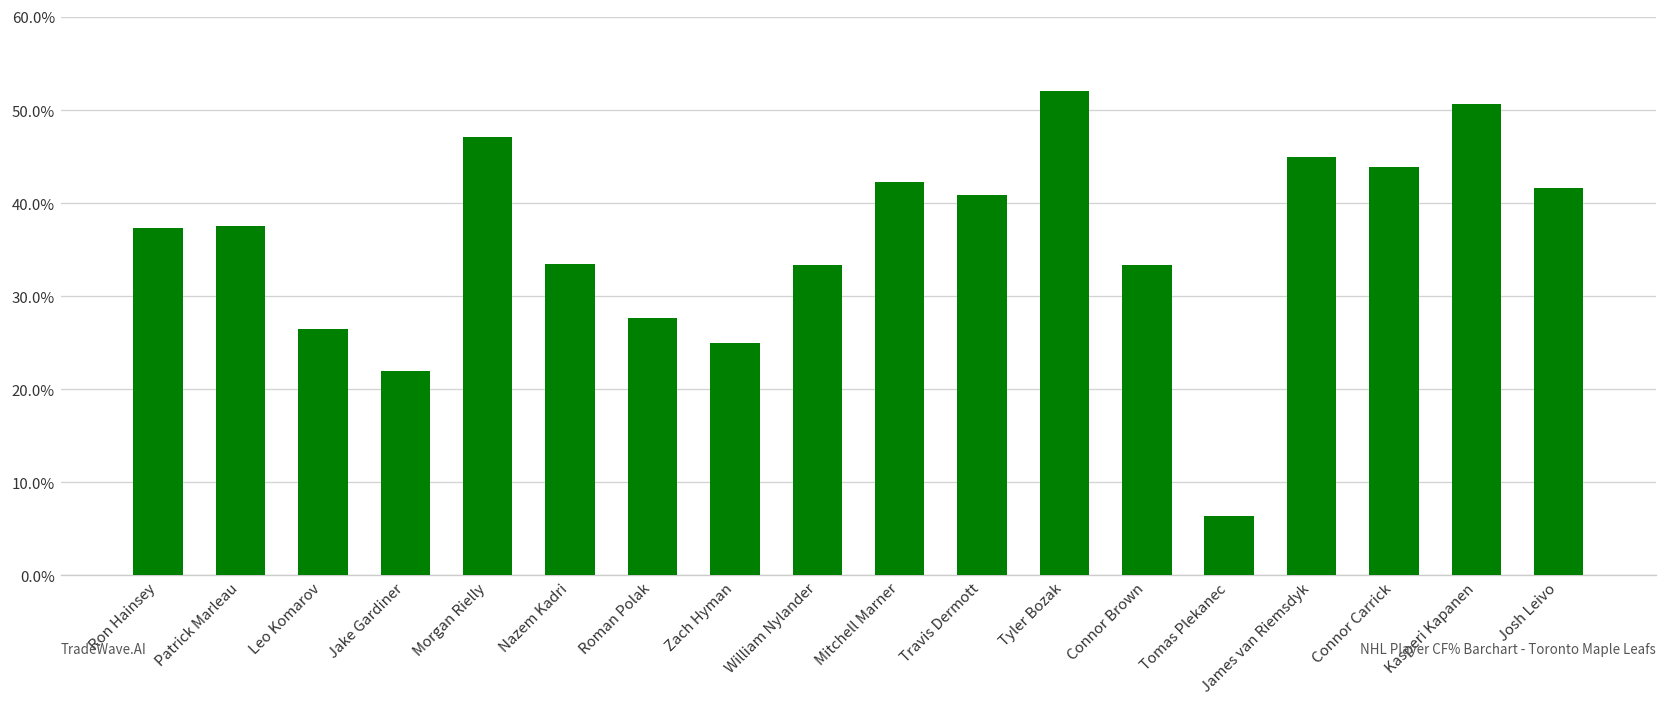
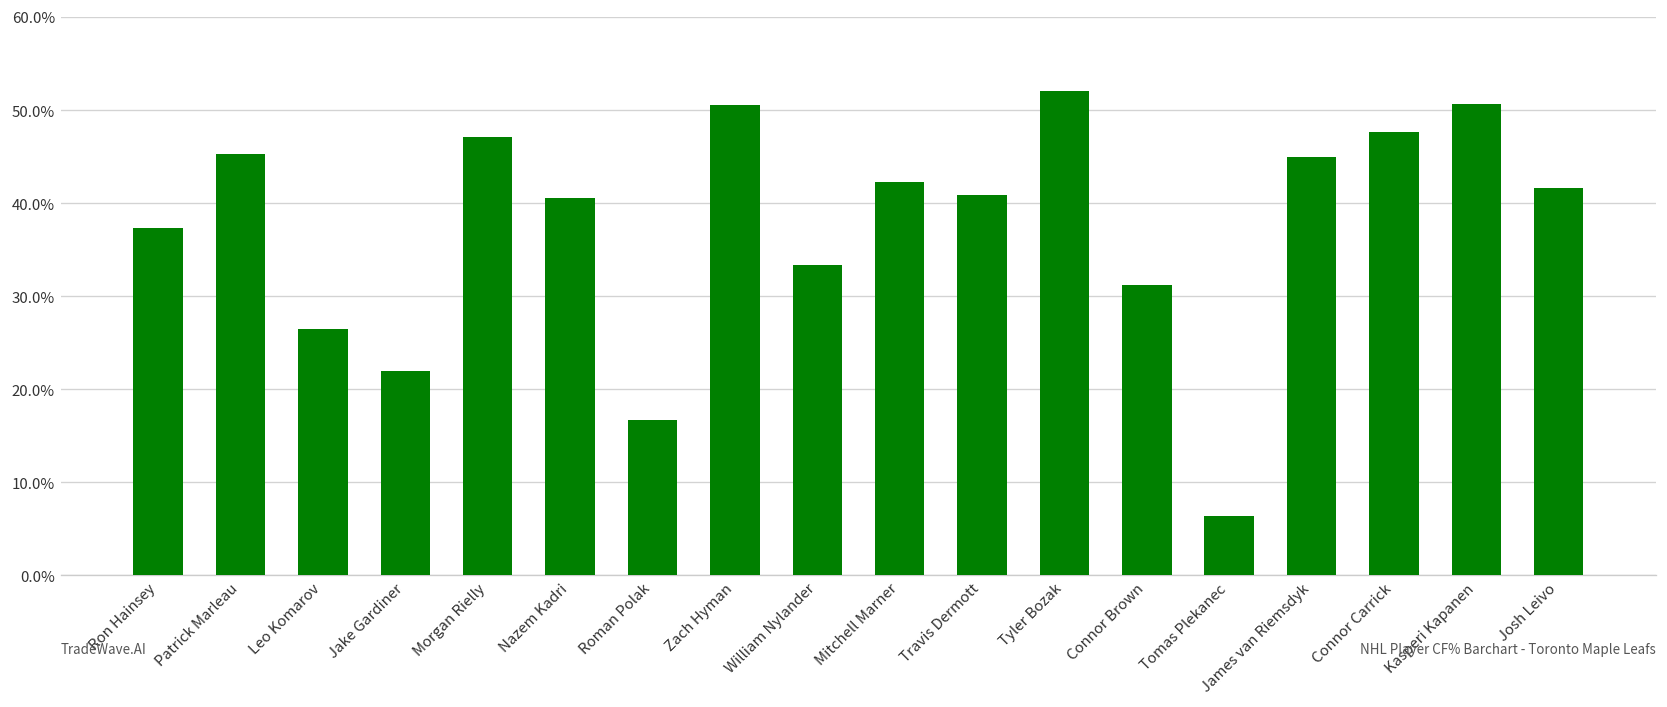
  {
    "Ron Hainsey": "37%",
-   "Patrick Marleau": "38%",
+   "Patrick Marleau": "45%",
    "Leo Komarov": "26%",
    "Jake Gardiner": "22%",
    "Morgan Rielly": "47%",
-   "Nazem Kadri": "33%",
-   "Roman Polak": "28%",
-   "Zach Hyman": "25%",
+   "Nazem Kadri": "41%",
+   "Roman Polak": "17%",
+   "Zach Hyman": "51%",
    "William Nylander": "33%",
    "Mitchell Marner": "42%",
    "Travis Dermott": "41%",
    "Tyler Bozak": "52%",
-   "Connor Brown": "33%",
+   "Connor Brown": "31%",
    "Tomas Plekanec": "6%",
    "James van Riemsdyk": "45%",
-   "Connor Carrick": "44%",
+   "Connor Carrick": "48%",
    "Kasperi Kapanen": "51%",
    "Josh Leivo": "42%"
  }
